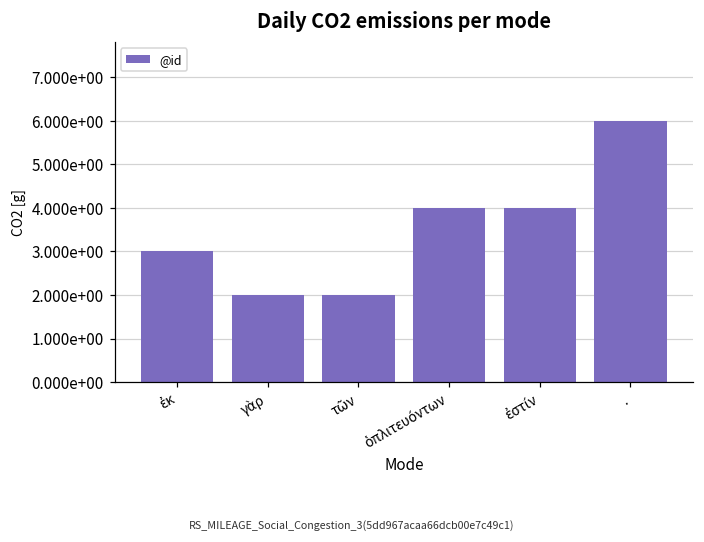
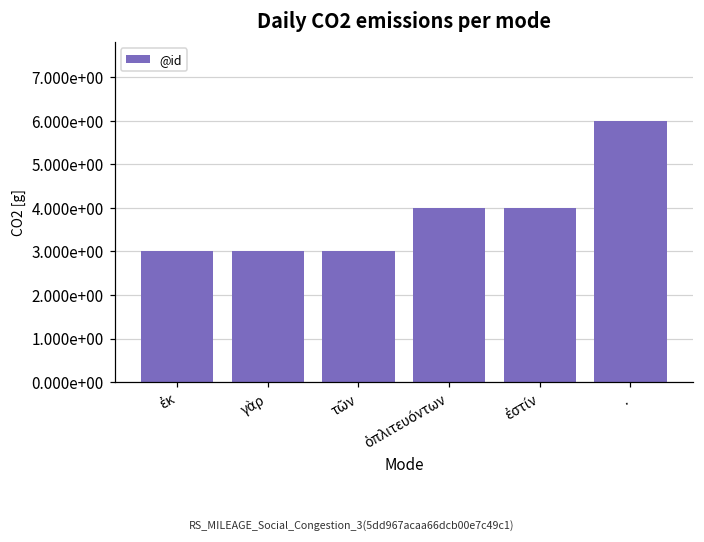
  {
    "ἐκ": 3,
-   "γὰρ": 2,
-   "τῶν": 2,
+   "γὰρ": 3,
+   "τῶν": 3,
    "ὁπλιτευόντων": 4,
    "ἐστίν": 4,
    ".": 6
  }
